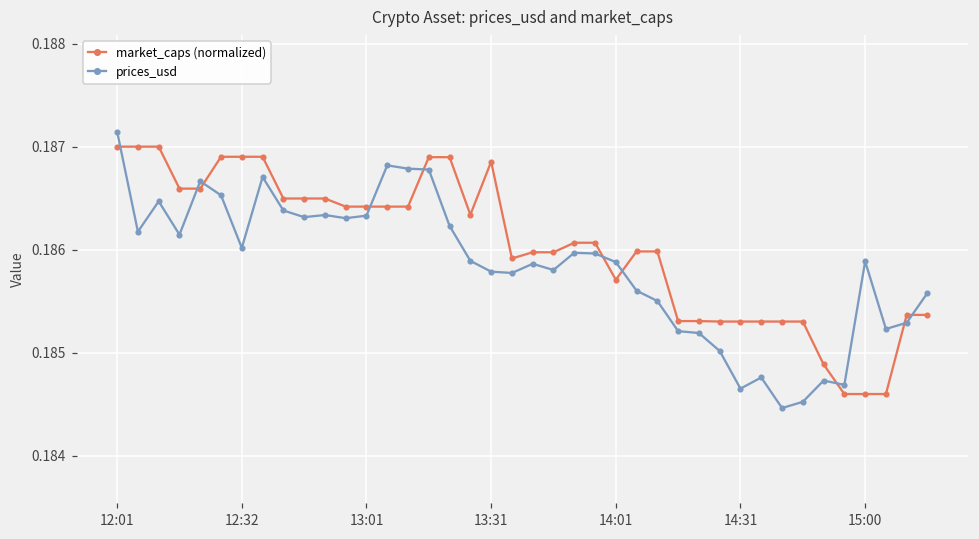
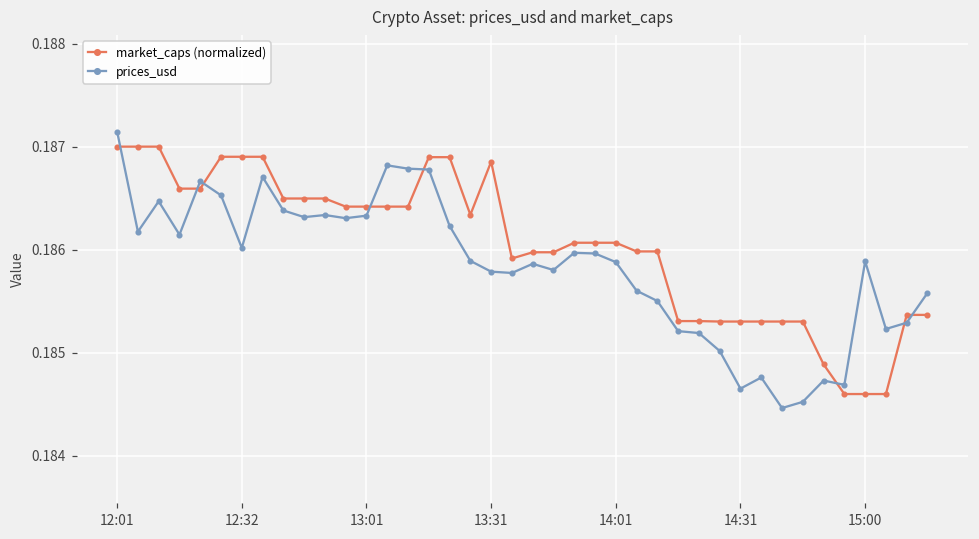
  {
    "market_caps (normalized)": {
      "12:01": 0.1870,
      "12:32": 0.1869,
      "13:01": 0.1864,
      "13:31": 0.1869,
-     "14:01": 0.1857,
+     "14:01": 0.1861,
      "14:31": 0.1853,
      "15:00": 0.1846
    },
    "prices_usd": {
      "12:01": 0.1871,
      "12:32": 0.1860,
      "13:01": 0.1863,
      "13:31": 0.1858,
      "14:01": 0.1859,
      "14:31": 0.1846,
      "15:00": 0.1859
    }
  }
